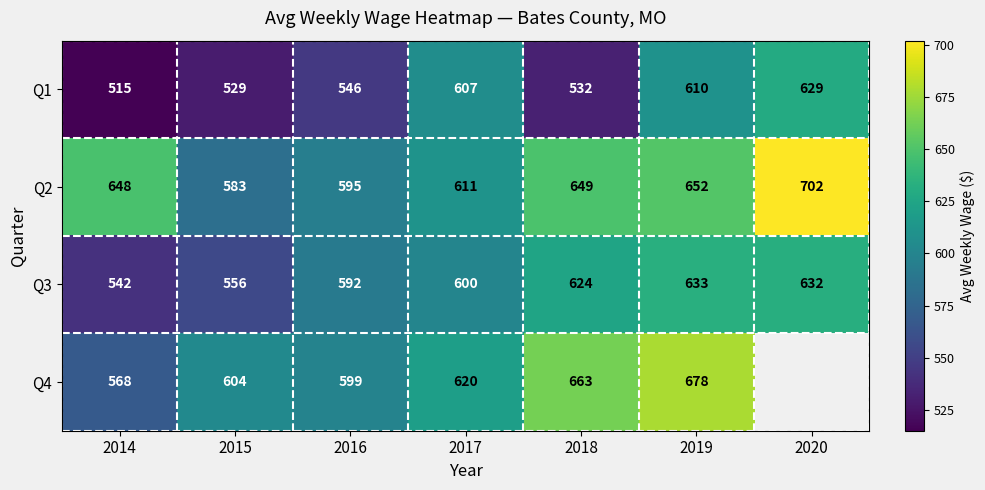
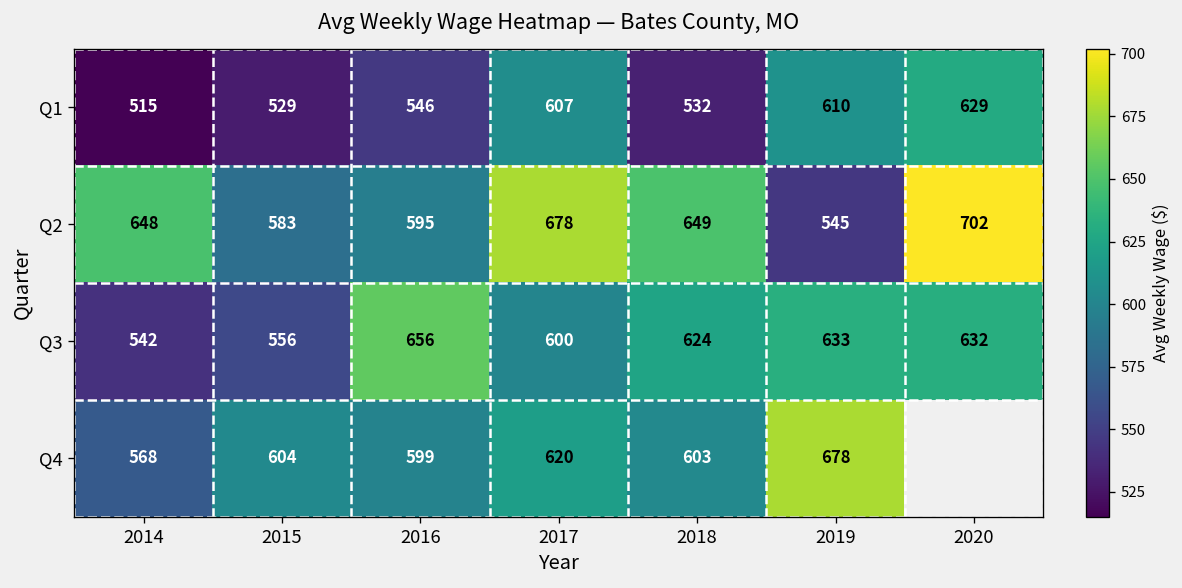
  {
    "Q1": {
      "2014": 515,
      "2015": 529,
      "2016": 546,
      "2017": 607,
      "2018": 532,
      "2019": 610,
      "2020": 629
    },
    "Q2": {
      "2014": 648,
      "2015": 583,
      "2016": 595,
-     "2017": 611,
+     "2017": 678,
      "2018": 649,
-     "2019": 652,
+     "2019": 545,
      "2020": 702
    },
    "Q3": {
      "2014": 542,
      "2015": 556,
-     "2016": 592,
+     "2016": 656,
      "2017": 600,
      "2018": 624,
      "2019": 633,
      "2020": 632
    },
    "Q4": {
      "2014": 568,
      "2015": 604,
      "2016": 599,
      "2017": 620,
-     "2018": 663,
+     "2018": 603,
      "2019": 678
    }
  }
